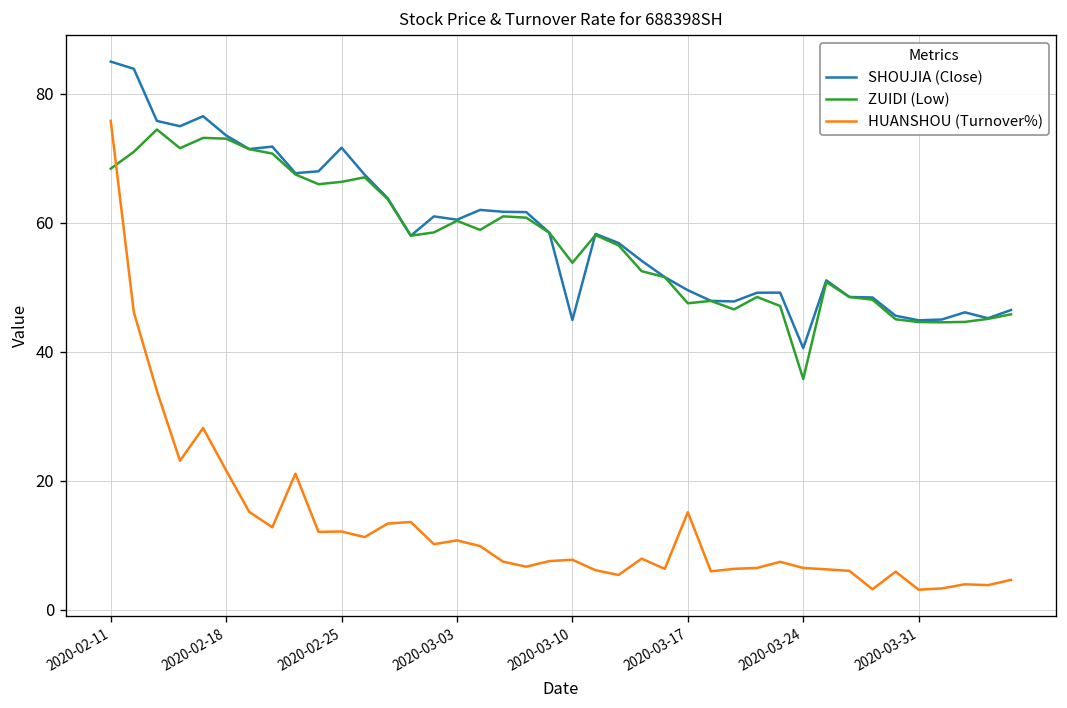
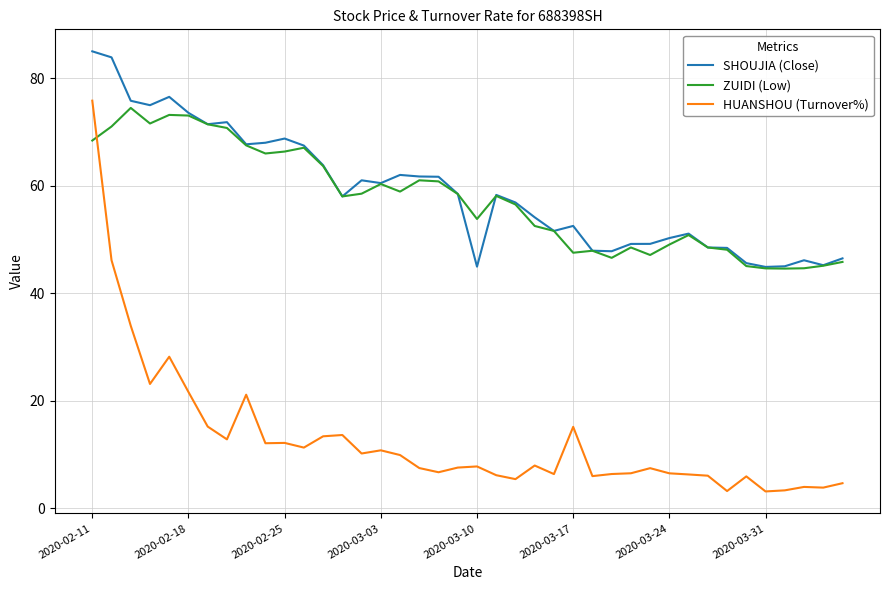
  {
    "SHOUJIA (Close)": {
      "2020-02-11": 85,
      "2020-02-18": 74,
-     "2020-02-25": 72,
+     "2020-02-25": 69,
      "2020-03-10": 45,
-     "2020-03-17": 50,
-     "2020-03-24": 41
+     "2020-03-17": 53,
+     "2020-03-24": 50
    },
    "ZUIDI (Low)": {
      "2020-02-11": 68,
      "2020-02-18": 73,
      "2020-02-25": 66,
      "2020-03-10": 54,
      "2020-03-17": 48,
-     "2020-03-24": 36
+     "2020-03-24": 49
    },
    "HUANSHOU (Turnover%)": {
      "2020-02-11": 76,
      "2020-02-18": 22,
      "2020-02-25": 12,
      "2020-03-03": 11,
      "2020-03-10": 8,
      "2020-03-17": 15,
      "2020-03-24": 6,
      "2020-03-31": 3
    }
  }
